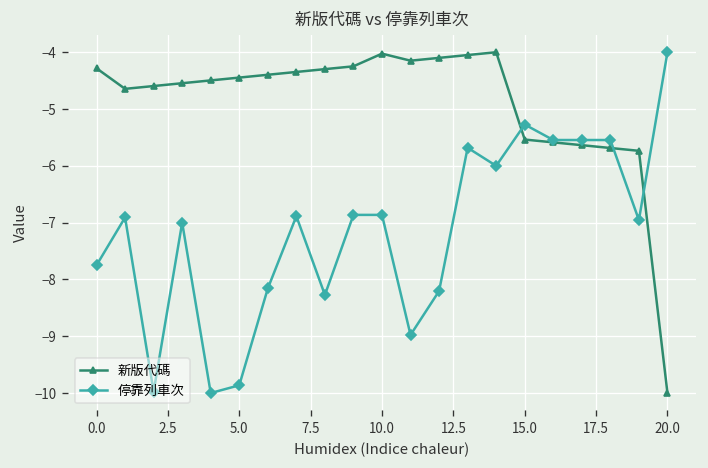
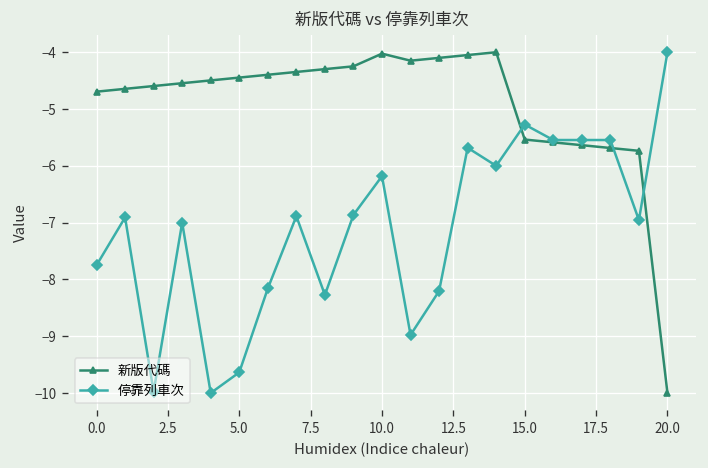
  {
    "新版代碼": {
-     "0.0": -4.3,
+     "0.0": -4.7,
      "5.0": -4.4,
      "10.0": -4.0,
      "15.0": -5.5,
      "20.0": -10.0
    },
    "停靠列車次": {
      "0.0": -7.7,
-     "5.0": -9.9,
-     "10.0": -6.9,
+     "5.0": -9.6,
+     "10.0": -6.2,
      "15.0": -5.3,
      "20.0": -4.0
    }
  }
